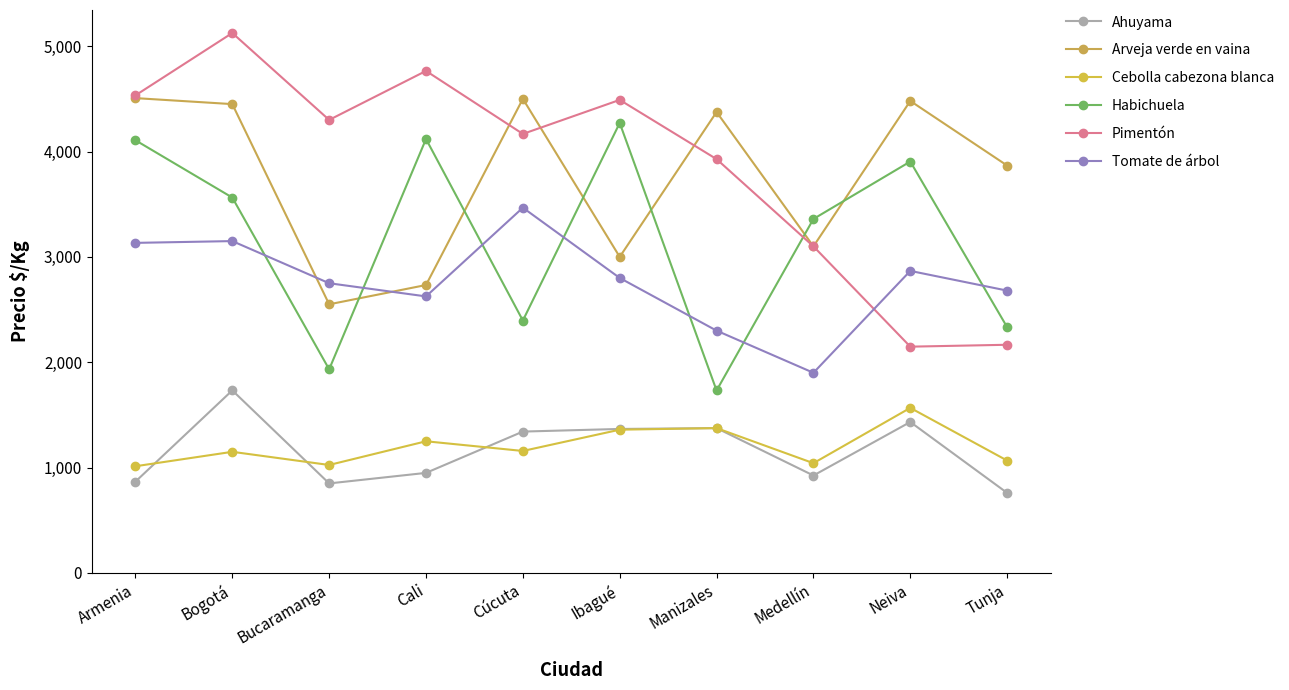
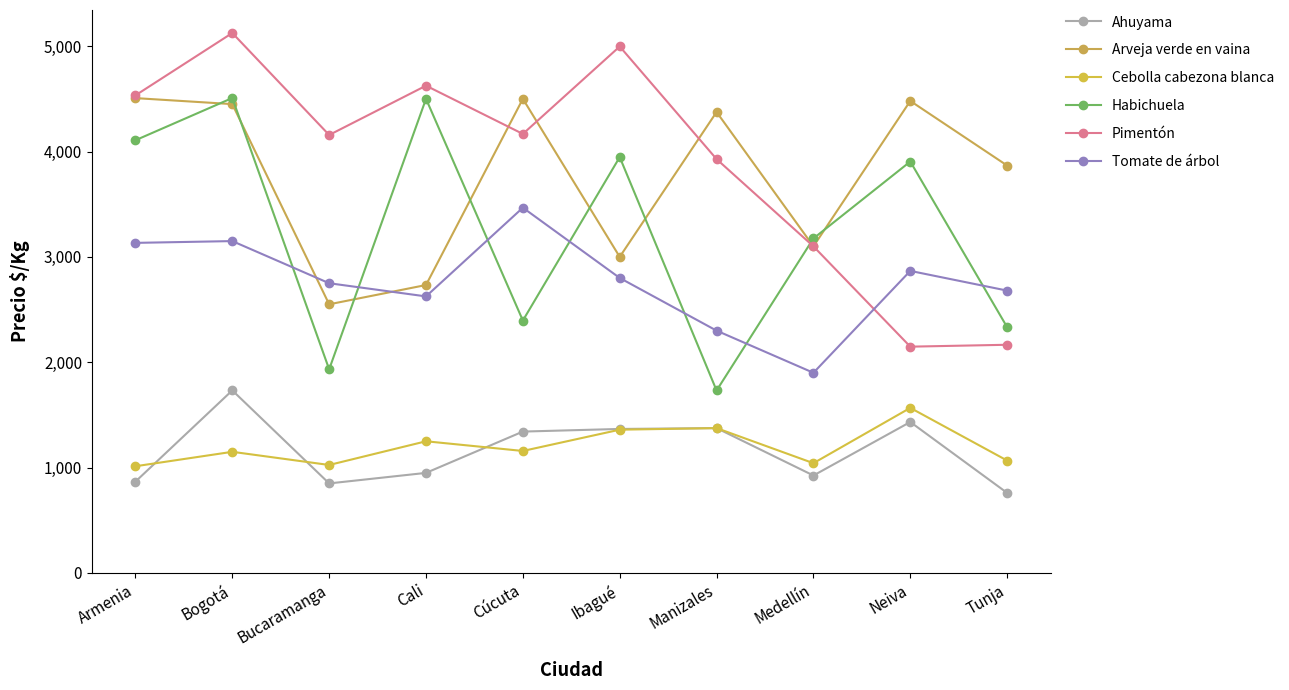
  {
    "Habichuela": {
      "Armenia": "4,110",
-     "Bogotá": "3,560",
+     "Bogotá": "4,510",
      "Bucaramanga": "1,930",
-     "Cali": "4,120",
+     "Cali": "4,500",
      "Cúcuta": "2,400",
-     "Ibagué": "4,270",
+     "Ibagué": "3,950",
      "Manizales": "1,730",
-     "Medellín": "3,360",
+     "Medellín": "3,180",
      "Neiva": "3,910",
      "Tunja": "2,330"
    },
    "Pimentón": {
      "Armenia": "4,530",
      "Bogotá": "5,130",
-     "Bucaramanga": "4,300",
-     "Cali": "4,770",
+     "Bucaramanga": "4,160",
+     "Cali": "4,630",
      "Cúcuta": "4,170",
-     "Ibagué": "4,490",
+     "Ibagué": "5,000",
      "Manizales": "3,930",
      "Neiva": "2,150",
      "Tunja": "2,170"
    }
  }
